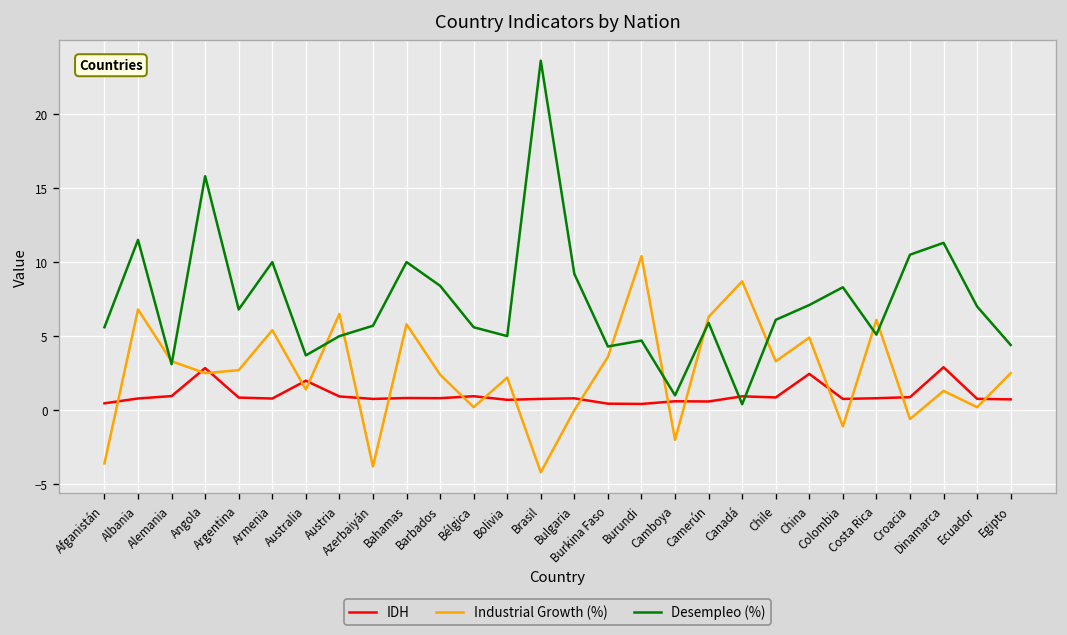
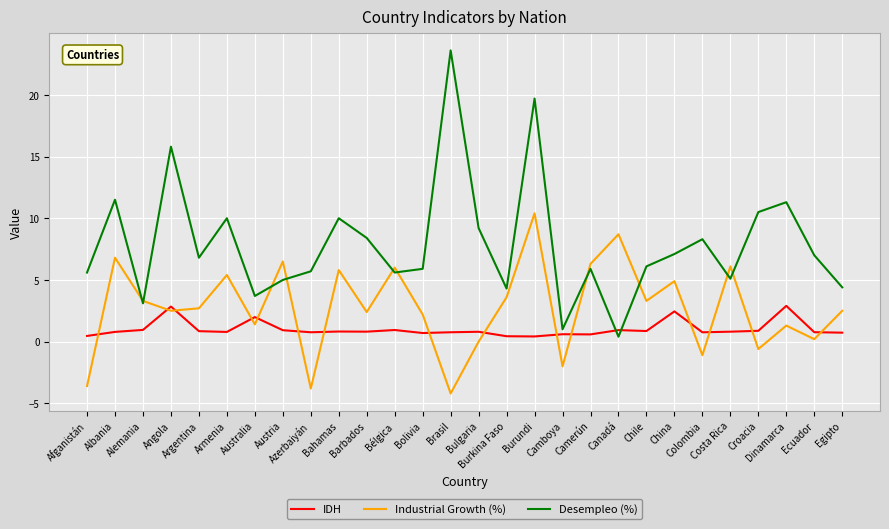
  {
    "IDH": {
      "Afganistán": 0.5,
      "Albania": 0.8,
      "Alemania": 1.0,
      "Angola": 2.8,
      "Argentina": 0.8,
      "Armenia": 0.8,
      "Australia": 2.0,
      "Austria": 0.9,
      "Azerbaiyán": 0.8,
      "Bahamas": 0.8,
      "Barbados": 0.8,
      "Bélgica": 0.9,
      "Bolivia": 0.7,
      "Brasil": 0.8,
      "Bulgaria": 0.8,
      "Burkina Faso": 0.4,
      "Burundi": 0.4,
      "Camboya": 0.6,
      "Camerún": 0.6,
      "Canadá": 0.9,
      "Chile": 0.9,
      "China": 2.5,
      "Colombia": 0.8,
      "Costa Rica": 0.8,
      "Croacia": 0.9,
      "Dinamarca": 2.9,
      "Ecuador": 0.8,
      "Egipto": 0.7
    },
    "Industrial Growth (%)": {
      "Afganistán": -3.6,
      "Albania": 6.8,
      "Angola": 2.5,
      "Argentina": 2.7,
      "Armenia": 5.4,
      "Australia": 1.4,
      "Austria": 6.5,
      "Azerbaiyán": -3.8,
      "Bahamas": 5.8,
      "Barbados": 2.4,
-     "Bélgica": 0.2,
+     "Bélgica": 6.0,
      "Bolivia": 2.2,
      "Brasil": -4.2,
      "Bulgaria": 0.0,
      "Burkina Faso": 3.6,
      "Burundi": 10.4,
      "Camboya": -2.0,
      "Camerún": 6.3,
      "Canadá": 8.7,
      "Chile": 3.3,
      "China": 4.9,
      "Colombia": -1.1,
      "Costa Rica": 6.1,
      "Croacia": -0.6,
      "Dinamarca": 1.3,
      "Ecuador": 0.2,
      "Egipto": 2.5
    },
    "Desempleo (%)": {
      "Afganistán": 5.6,
      "Albania": 11.5,
      "Angola": 15.8,
      "Argentina": 6.8,
      "Armenia": 10.0,
      "Australia": 3.7,
      "Austria": 5.0,
      "Azerbaiyán": 5.7,
      "Bahamas": 10.0,
      "Barbados": 8.4,
      "Bélgica": 5.6,
-     "Bolivia": 5.0,
+     "Bolivia": 5.9,
      "Brasil": 23.6,
      "Bulgaria": 9.2,
      "Burkina Faso": 4.3,
-     "Burundi": 4.7,
+     "Burundi": 19.7,
      "Camboya": 1.0,
      "Camerún": 5.9,
      "Canadá": 0.4,
      "Chile": 6.1,
      "China": 7.1,
      "Colombia": 8.3,
      "Costa Rica": 5.1,
      "Croacia": 10.5,
      "Dinamarca": 11.3,
      "Ecuador": 7.0,
      "Egipto": 4.4
    }
  }
